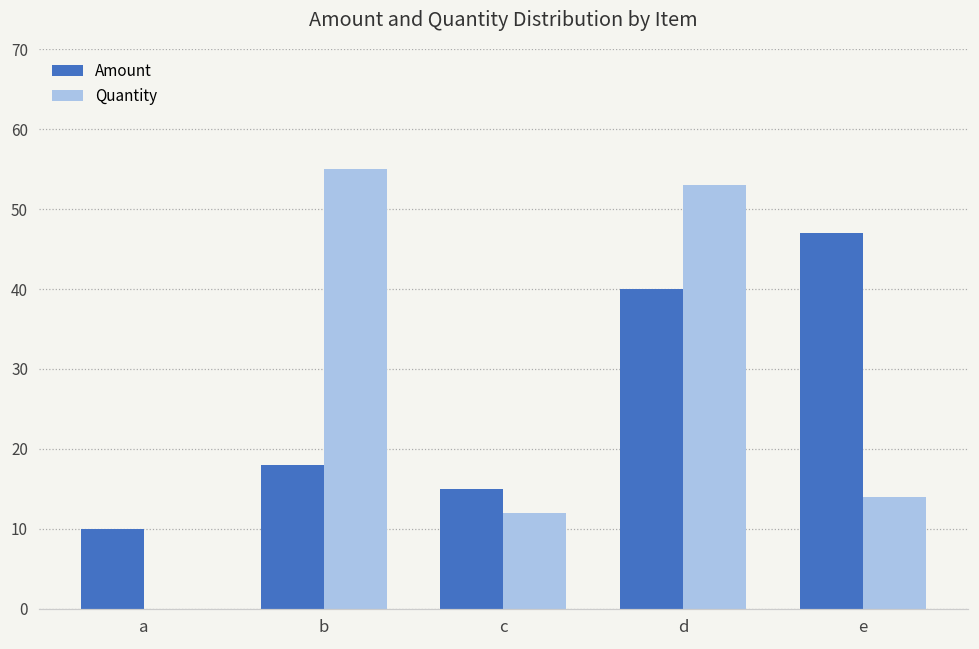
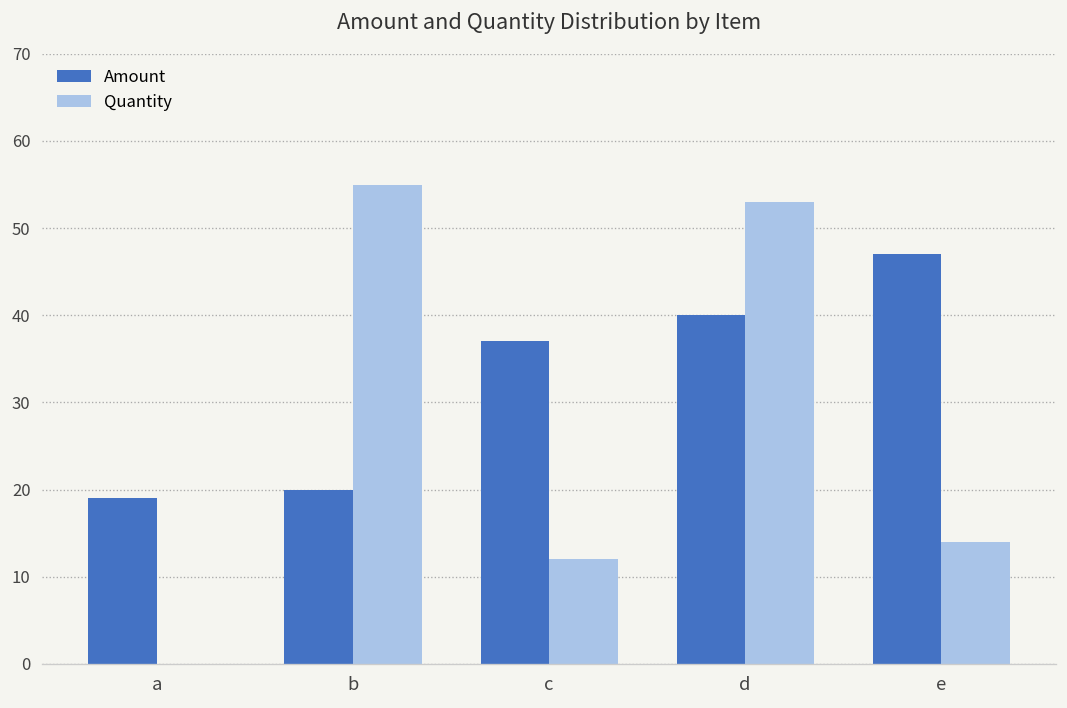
  {
    "Amount": {
-     "a": 10,
-     "b": 18,
-     "c": 15,
+     "a": 19,
+     "b": 20,
+     "c": 37,
      "d": 40,
      "e": 47
    },
    "Quantity": {
      "a": 0,
      "b": 55,
      "c": 12,
      "d": 53,
      "e": 14
    }
  }
